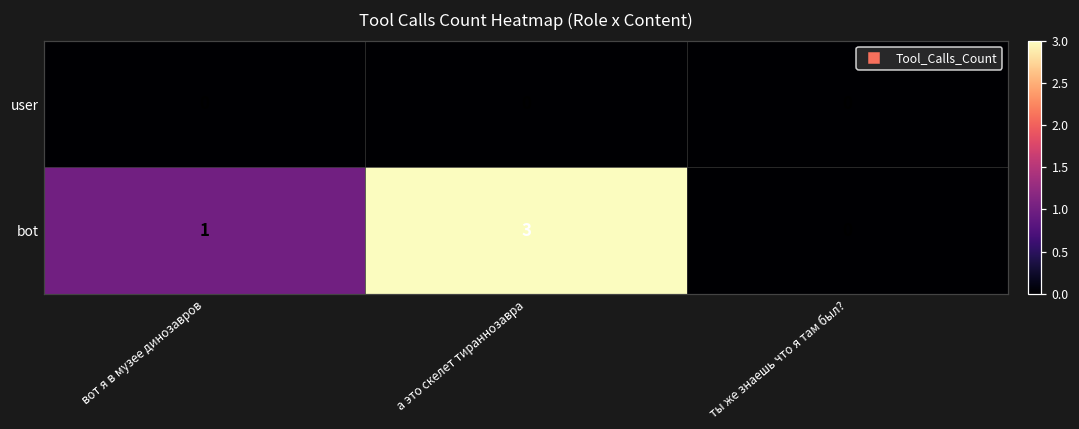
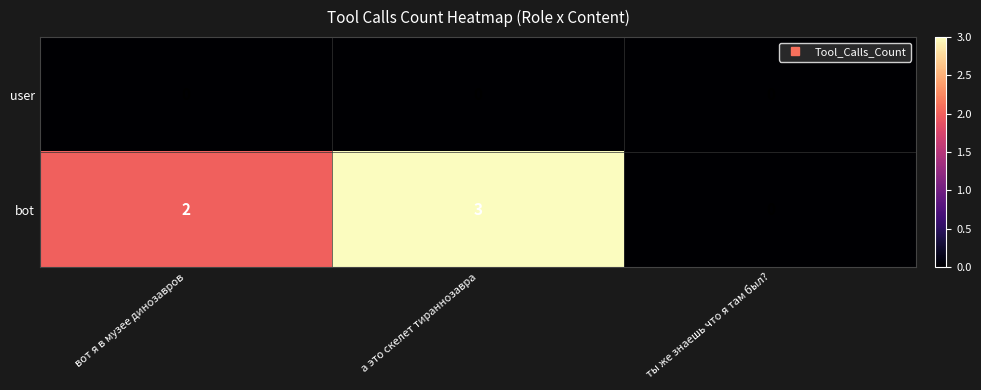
  {
    "bot": {
-     "вот я в музее динозавров": 1,
+     "вот я в музее динозавров": 2,
      "а это скелет тираннозавра": 3
    }
  }
